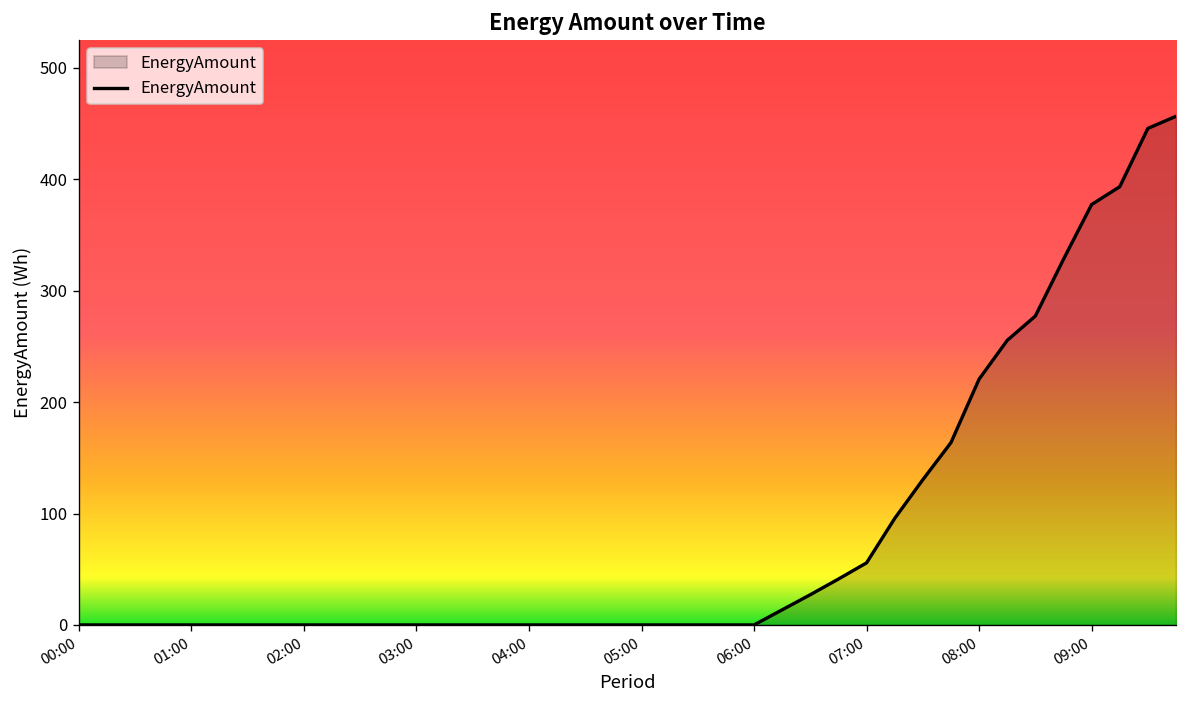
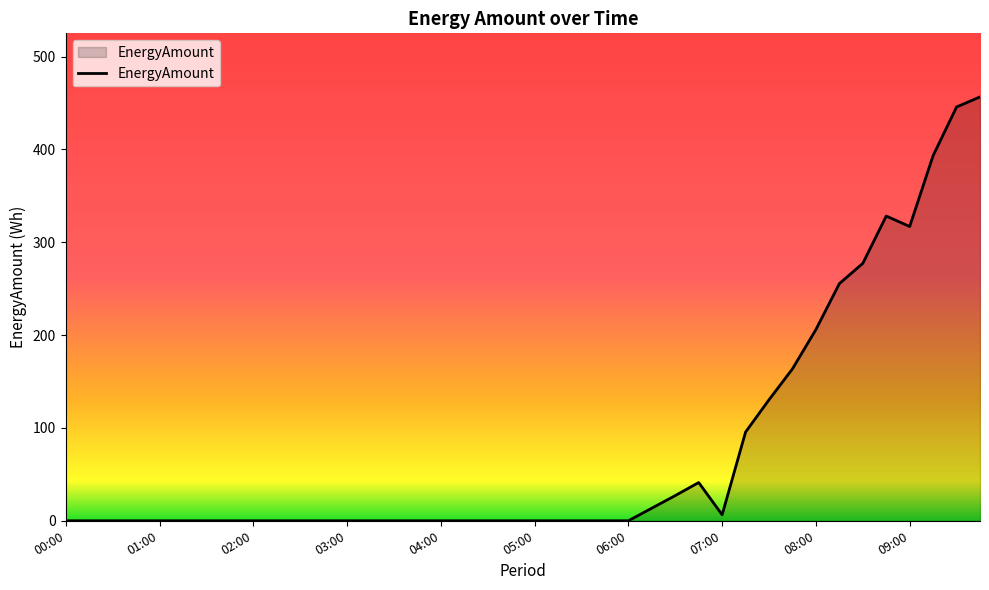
  {
    "00:00": 0,
    "01:00": 0,
    "02:00": 0,
    "03:00": 0,
    "04:00": 0,
    "05:00": 0,
    "06:00": 0,
-   "07:00": 60,
-   "08:00": 220,
-   "09:00": 380
+   "07:00": 10,
+   "08:00": 210,
+   "09:00": 320
  }
